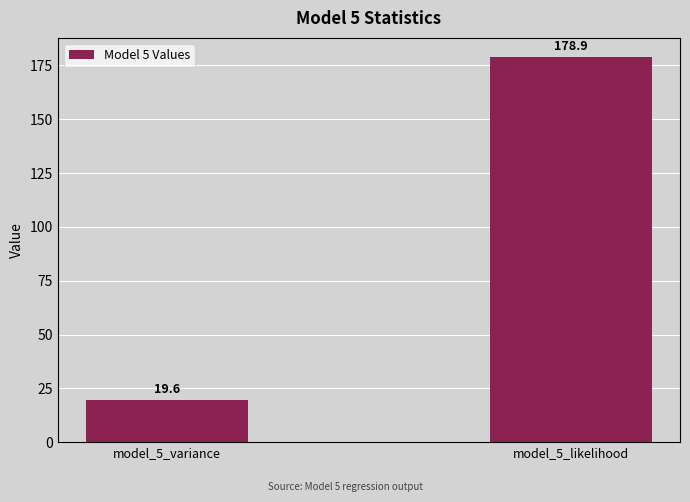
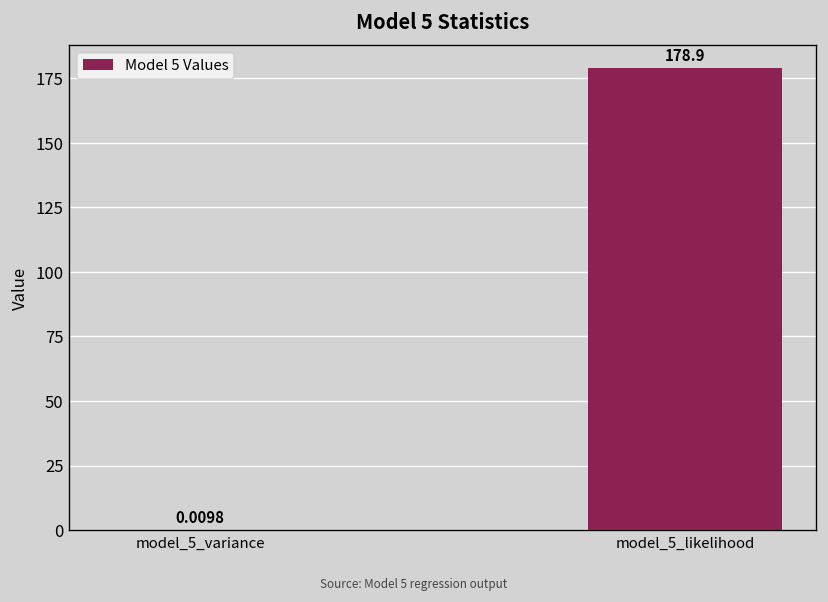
  {
-   "model_5_variance": 19.6,
+   "model_5_variance": 0.0098,
    "model_5_likelihood": 178.9
  }
